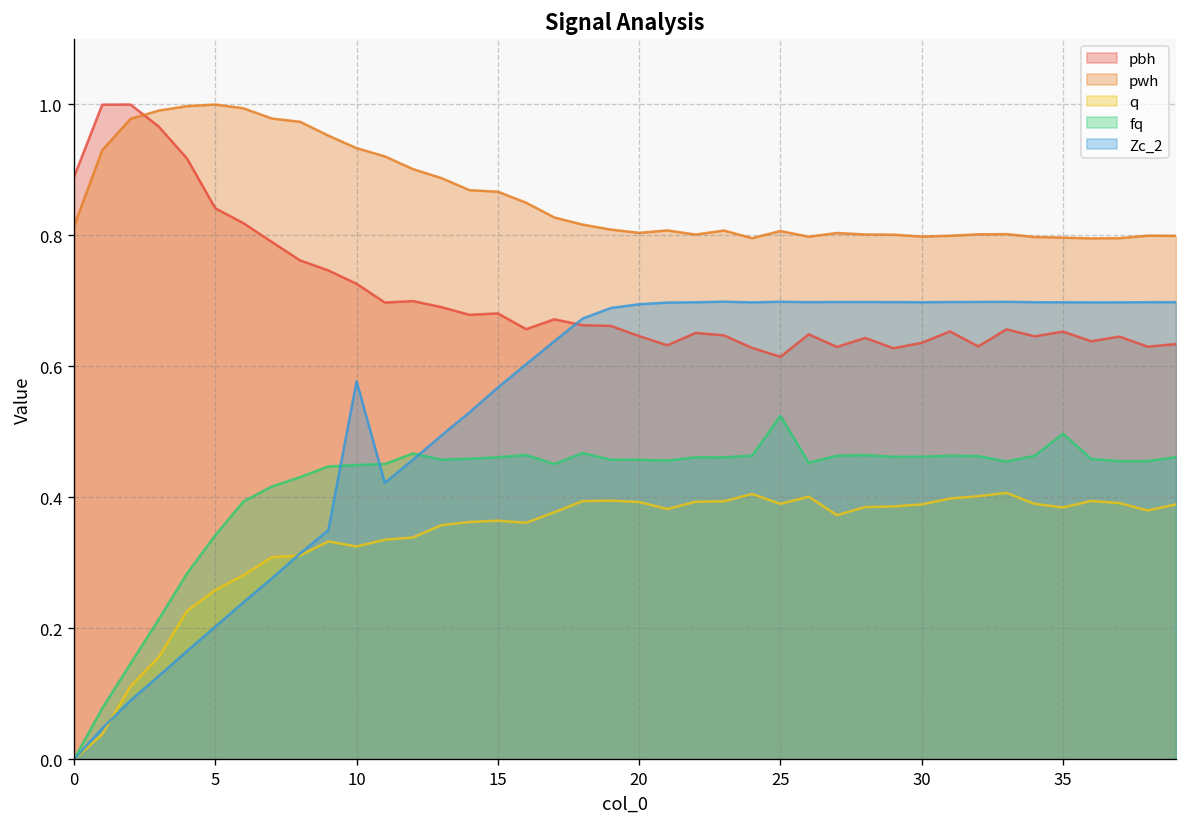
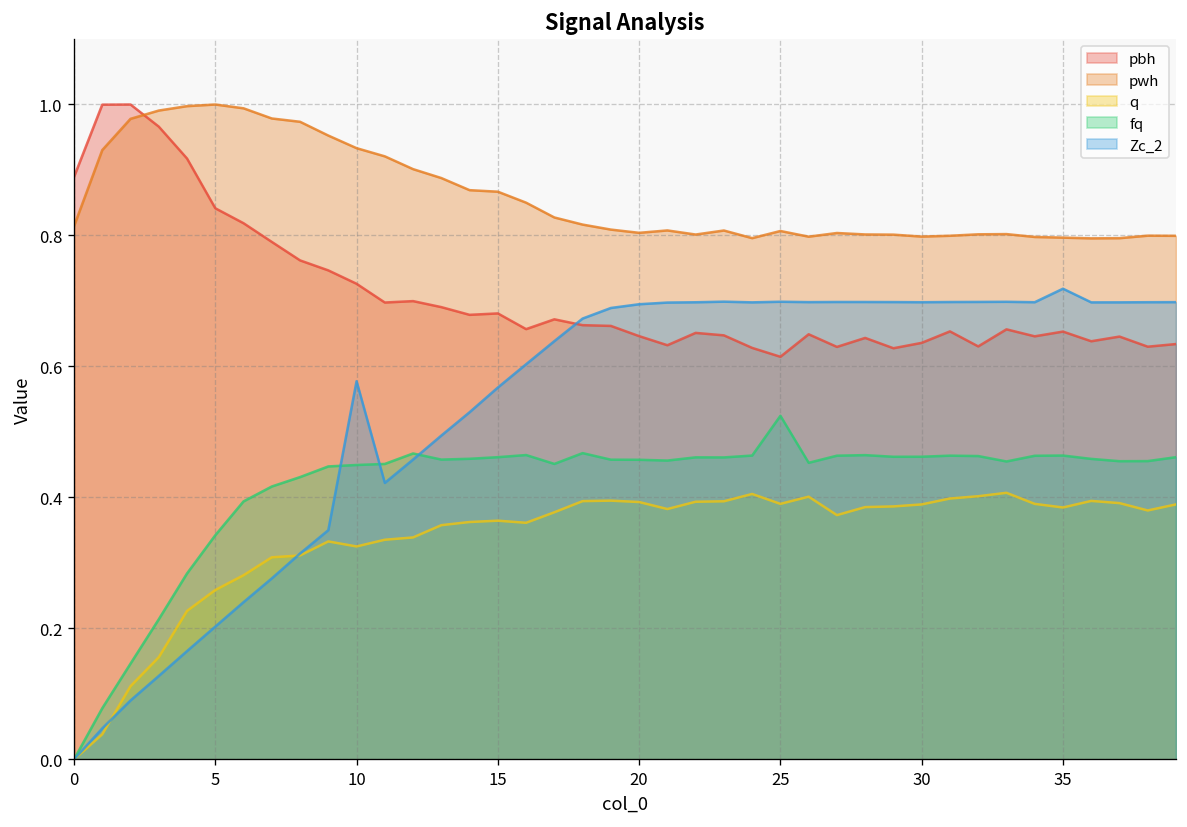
  {
    "fq": {
      "5": 0.34,
      "10": 0.45,
      "15": 0.46,
      "20": 0.46,
      "25": 0.52,
      "30": 0.46,
-     "35": 0.50
+     "35": 0.46
    },
    "Zc_2": {
      "5": 0.20,
      "10": 0.58,
      "15": 0.57,
      "20": 0.70,
      "25": 0.70,
      "30": 0.70,
-     "35": 0.70
+     "35": 0.72
    }
  }
